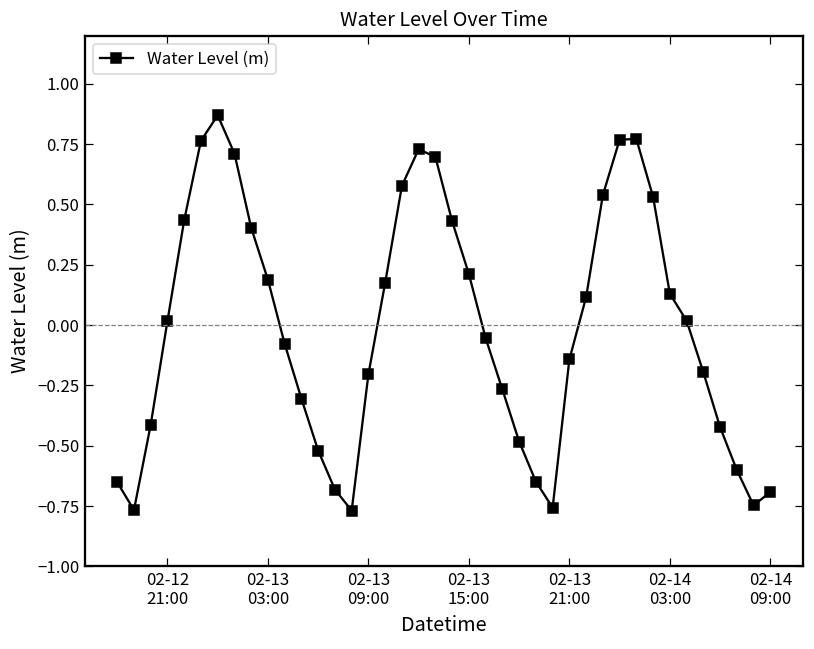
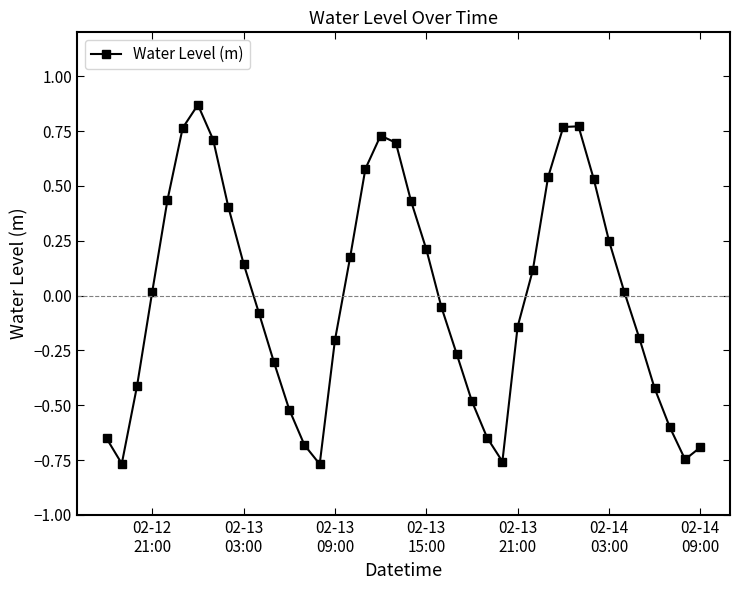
  {
    "02-12 21:00": 0.02,
-   "02-13 03:00": 0.19,
+   "02-13 03:00": 0.15,
    "02-13 09:00": -0.20,
    "02-13 15:00": 0.21,
    "02-13 21:00": -0.14,
-   "02-14 03:00": 0.13,
+   "02-14 03:00": 0.25,
    "02-14 09:00": -0.69
  }
